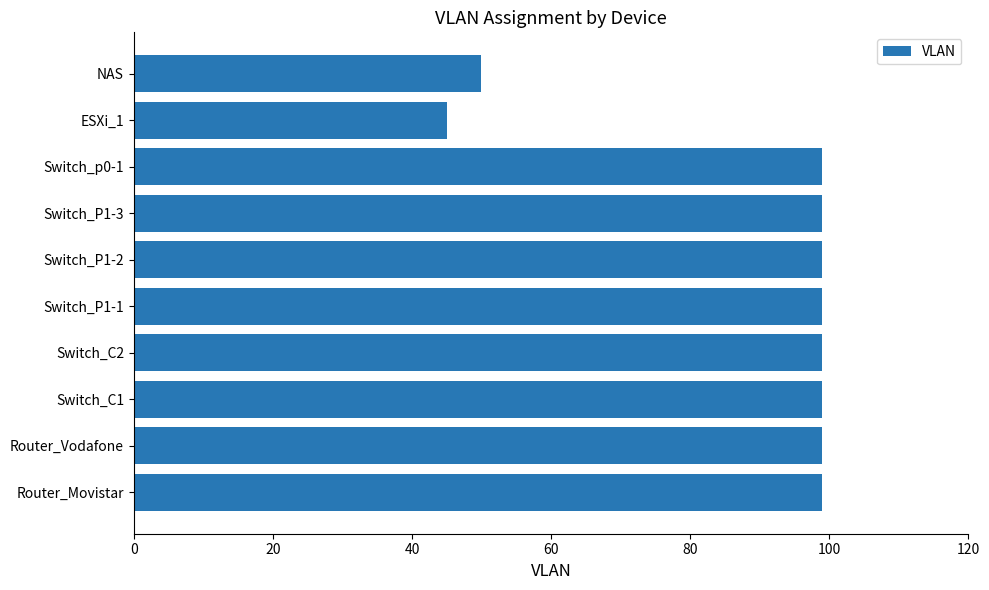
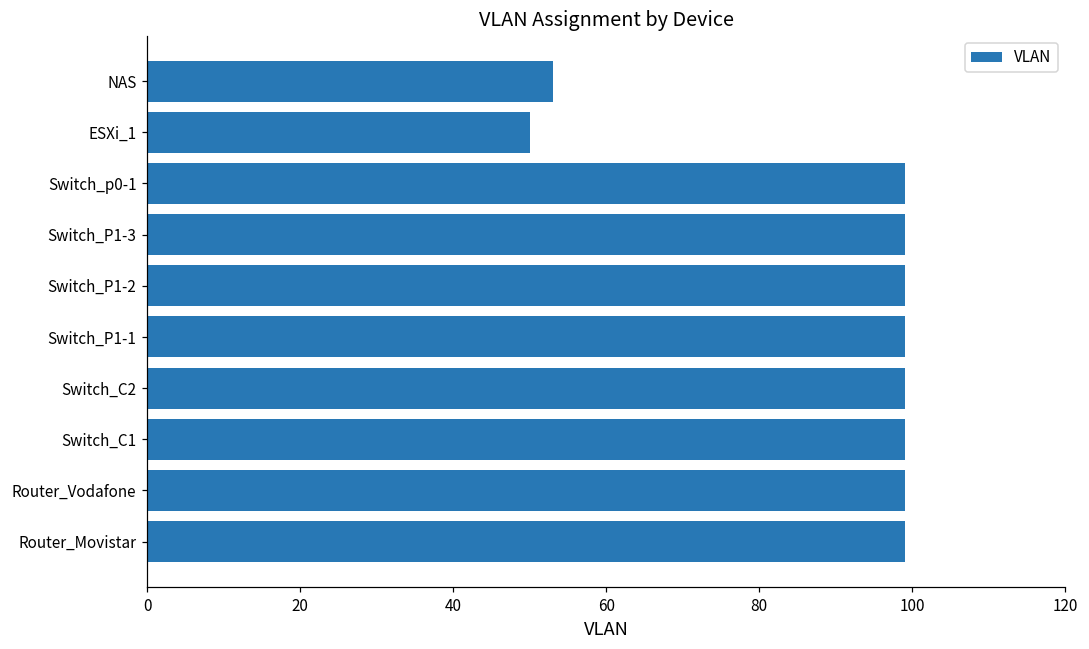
  {
-   "NAS": 50,
-   "ESXi_1": 45,
+   "NAS": 53,
+   "ESXi_1": 50,
    "Switch_p0-1": 99,
    "Switch_P1-3": 99,
    "Switch_P1-2": 99,
    "Switch_P1-1": 99,
    "Switch_C2": 99,
    "Switch_C1": 99,
    "Router_Vodafone": 99,
    "Router_Movistar": 99
  }
